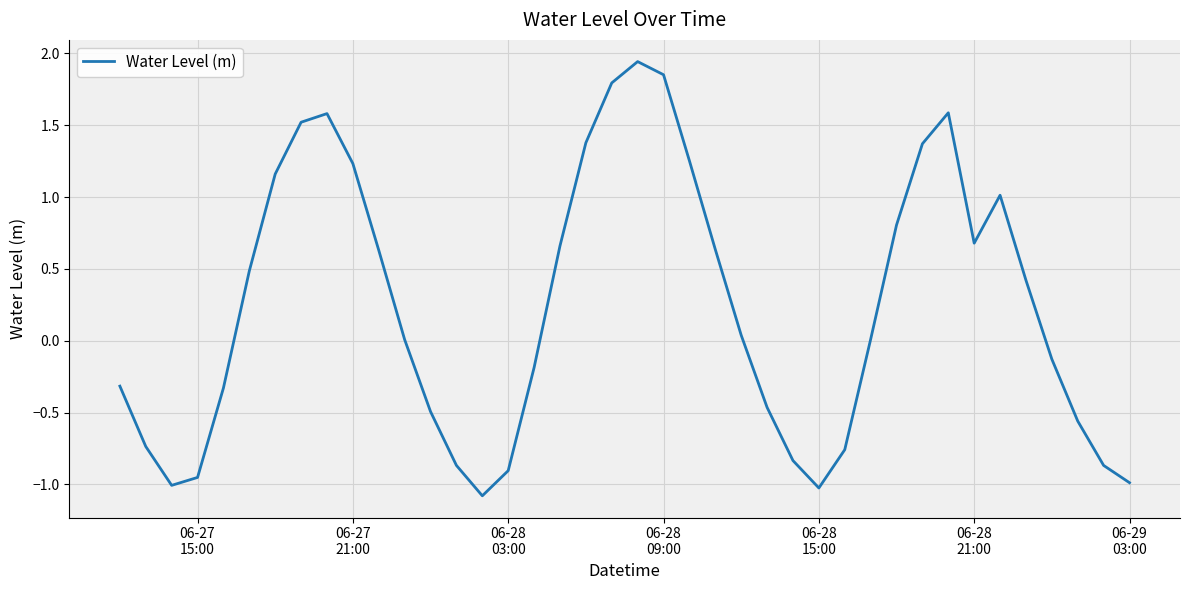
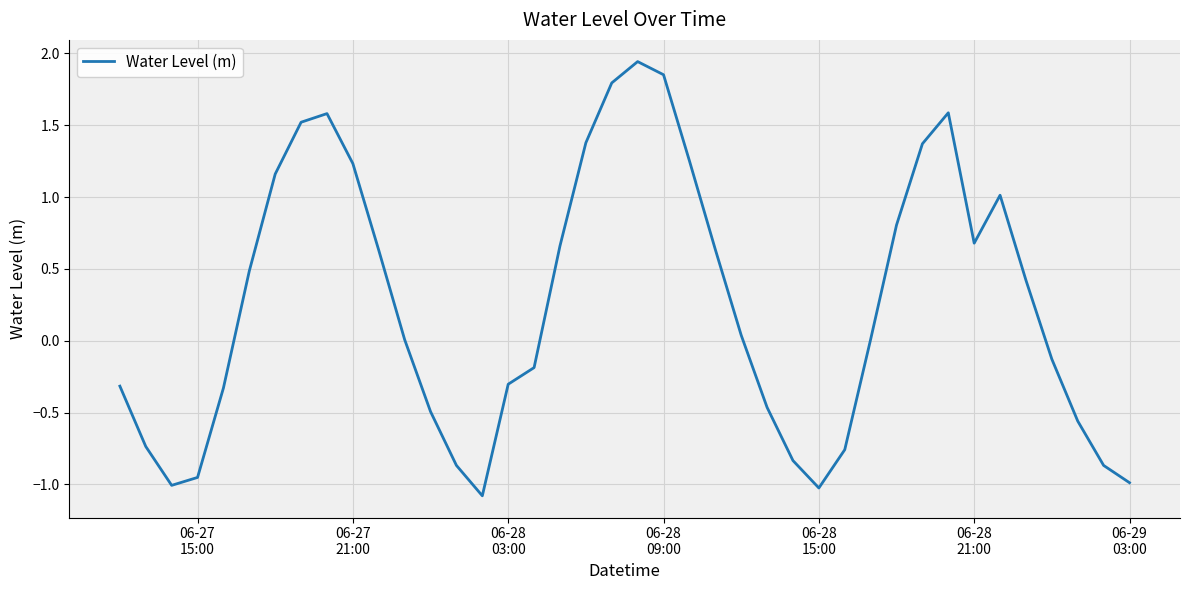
  {
    "06-27 15:00": -0.95,
    "06-27 21:00": 1.23,
-   "06-28 03:00": -0.90,
+   "06-28 03:00": -0.30,
    "06-28 09:00": 1.85,
    "06-28 15:00": -1.03,
    "06-28 21:00": 0.68,
    "06-29 03:00": -0.99
  }
